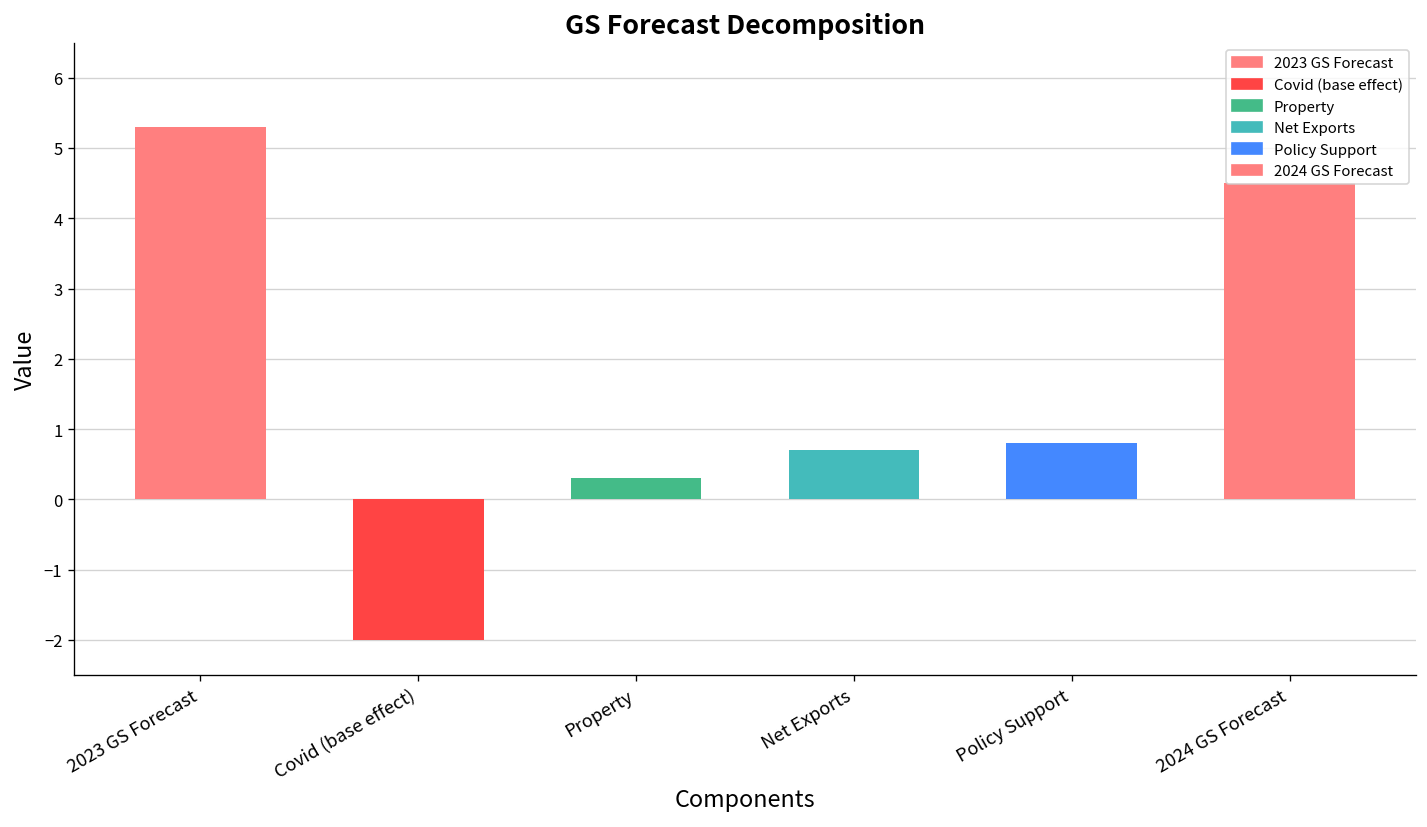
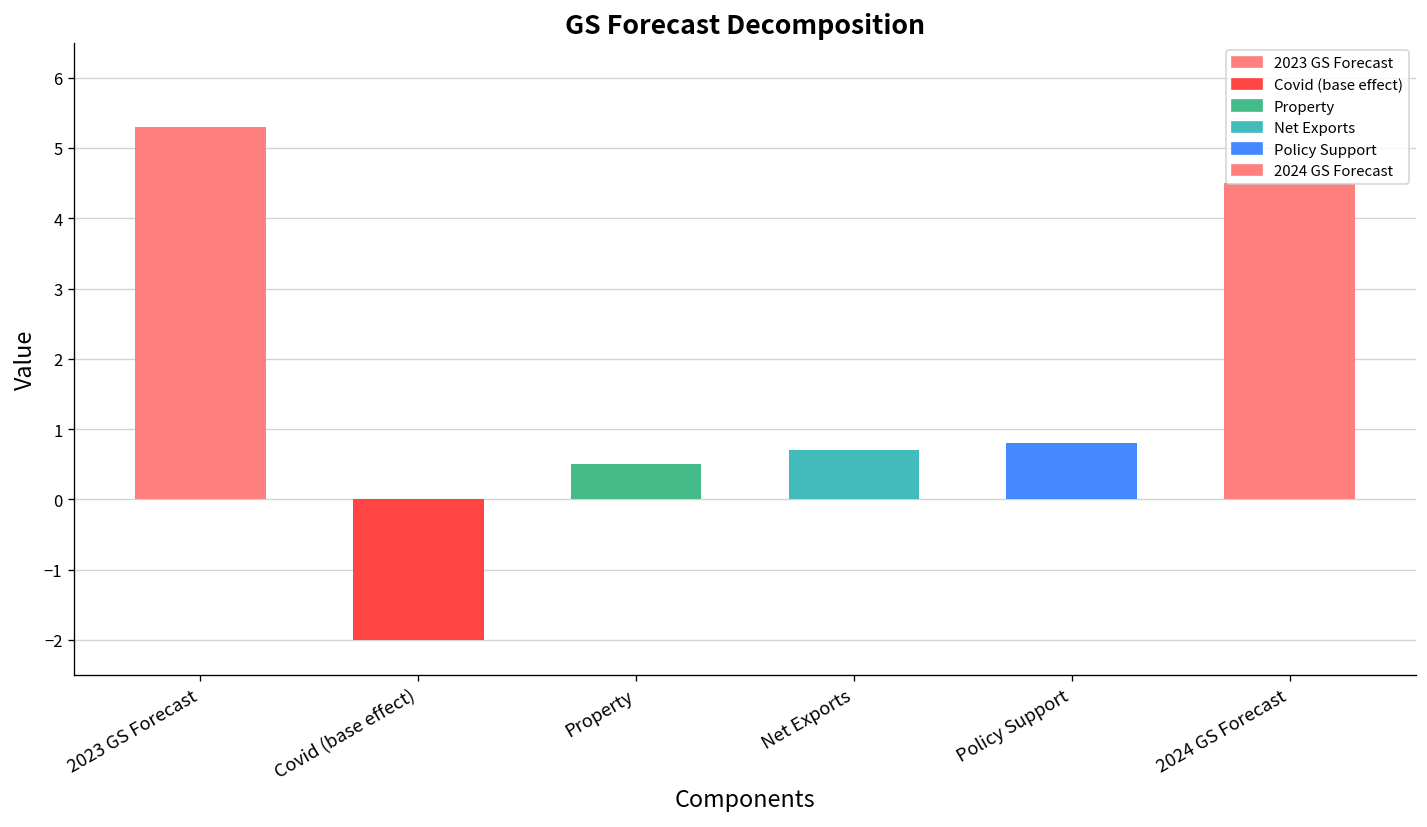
  {
    "2023 GS Forecast": 5.3,
    "Covid (base effect)": -2.0,
-   "Property": 0.3,
+   "Property": 0.5,
    "Net Exports": 0.7,
    "Policy Support": 0.8
  }
